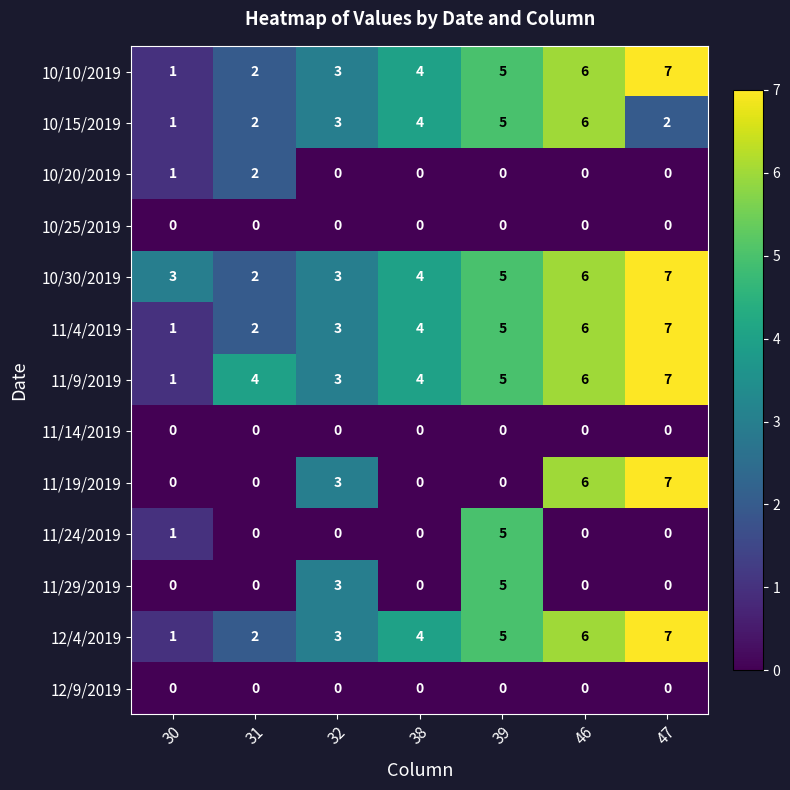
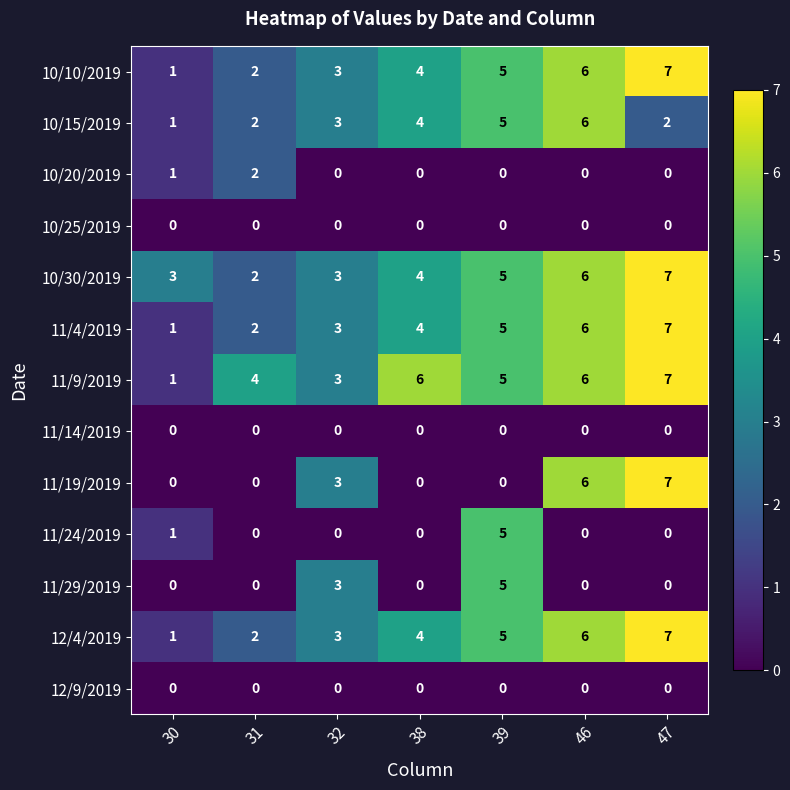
  {
    "10/10/2019": {
      "30": 1,
      "31": 2,
      "32": 3,
      "38": 4,
      "39": 5,
      "46": 6,
      "47": 7
    },
    "10/15/2019": {
      "30": 1,
      "31": 2,
      "32": 3,
      "38": 4,
      "39": 5,
      "46": 6,
      "47": 2
    },
    "10/20/2019": {
      "30": 1,
      "31": 2,
      "32": 0,
      "38": 0,
      "39": 0,
      "46": 0,
      "47": 0
    },
    "10/25/2019": {
      "30": 0,
      "31": 0,
      "32": 0,
      "38": 0,
      "39": 0,
      "46": 0,
      "47": 0
    },
    "10/30/2019": {
      "30": 3,
      "31": 2,
      "32": 3,
      "38": 4,
      "39": 5,
      "46": 6,
      "47": 7
    },
    "11/4/2019": {
      "30": 1,
      "31": 2,
      "32": 3,
      "38": 4,
      "39": 5,
      "46": 6,
      "47": 7
    },
    "11/9/2019": {
      "30": 1,
      "31": 4,
      "32": 3,
-     "38": 4,
+     "38": 6,
      "39": 5,
      "46": 6,
      "47": 7
    },
    "11/14/2019": {
      "30": 0,
      "31": 0,
      "32": 0,
      "38": 0,
      "39": 0,
      "46": 0,
      "47": 0
    },
    "11/19/2019": {
      "30": 0,
      "31": 0,
      "32": 3,
      "38": 0,
      "39": 0,
      "46": 6,
      "47": 7
    },
    "11/24/2019": {
      "30": 1,
      "31": 0,
      "32": 0,
      "38": 0,
      "39": 5,
      "46": 0,
      "47": 0
    },
    "11/29/2019": {
      "30": 0,
      "31": 0,
      "32": 3,
      "38": 0,
      "39": 5,
      "46": 0,
      "47": 0
    },
    "12/4/2019": {
      "30": 1,
      "31": 2,
      "32": 3,
      "38": 4,
      "39": 5,
      "46": 6,
      "47": 7
    },
    "12/9/2019": {
      "30": 0,
      "31": 0,
      "32": 0,
      "38": 0,
      "39": 0,
      "46": 0,
      "47": 0
    }
  }
